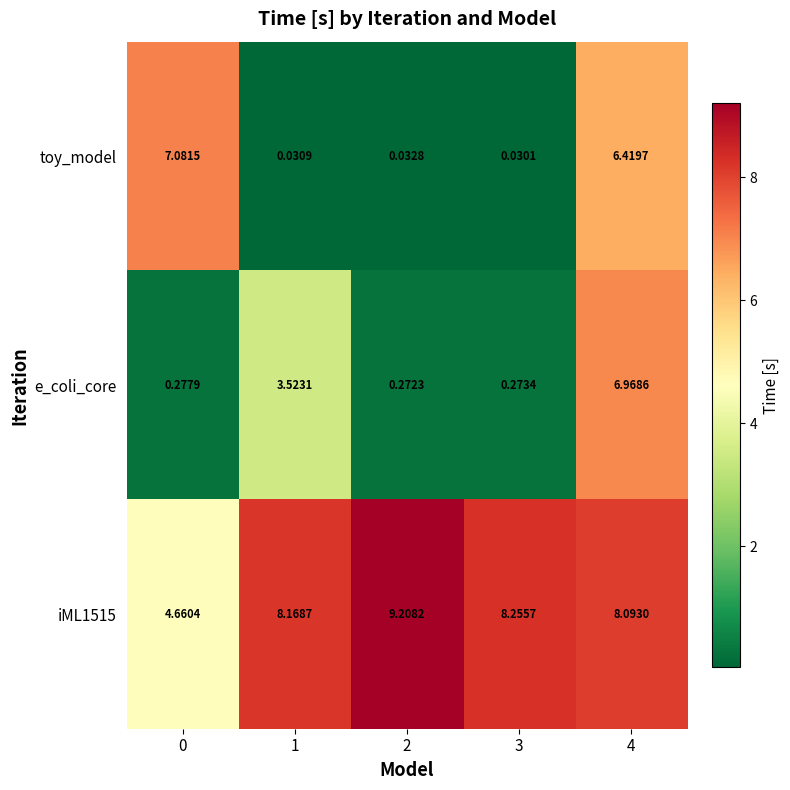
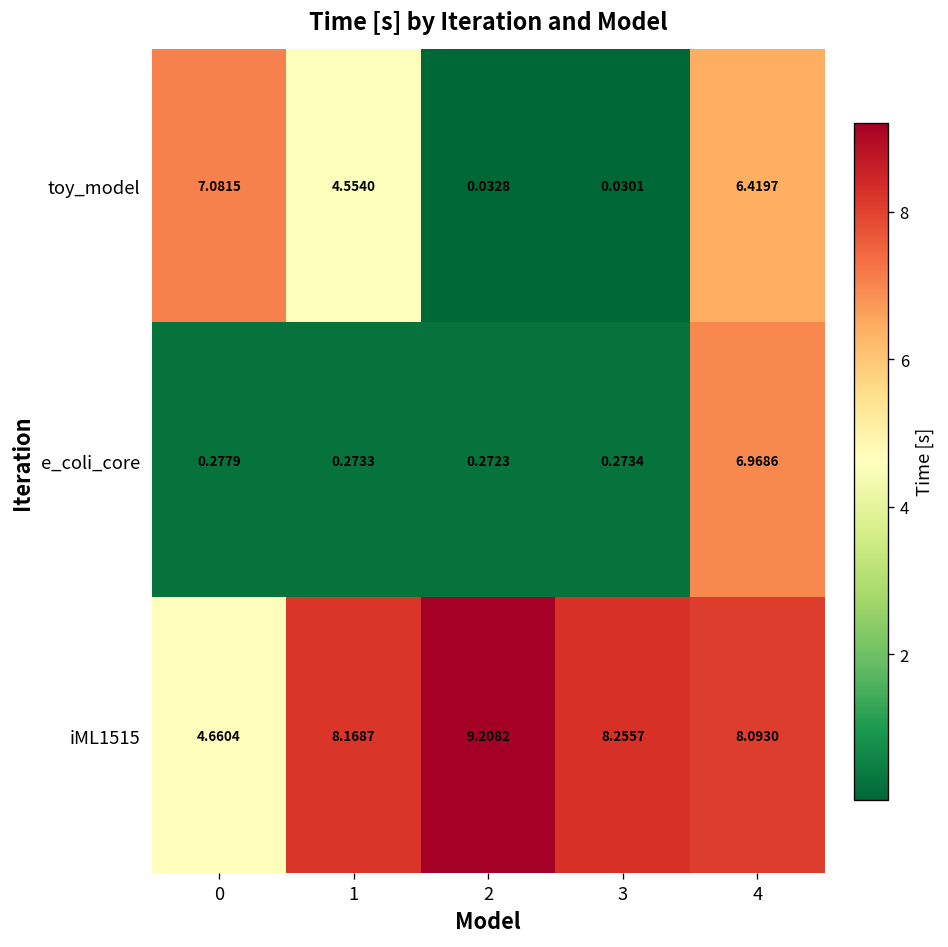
  {
    "toy_model": {
      "0": 7.0815,
-     "1": 0.0309,
+     "1": 4.5540,
      "2": 0.0328,
      "3": 0.0301,
      "4": 6.4197
    },
    "e_coli_core": {
      "0": 0.2779,
-     "1": 3.5231,
+     "1": 0.2733,
      "2": 0.2723,
      "3": 0.2734,
      "4": 6.9686
    },
    "iML1515": {
      "0": 4.6604,
      "1": 8.1687,
      "2": 9.2082,
      "3": 8.2557,
      "4": 8.0930
    }
  }
